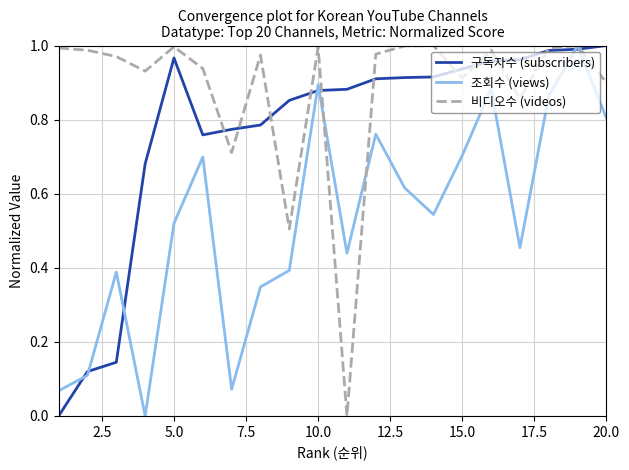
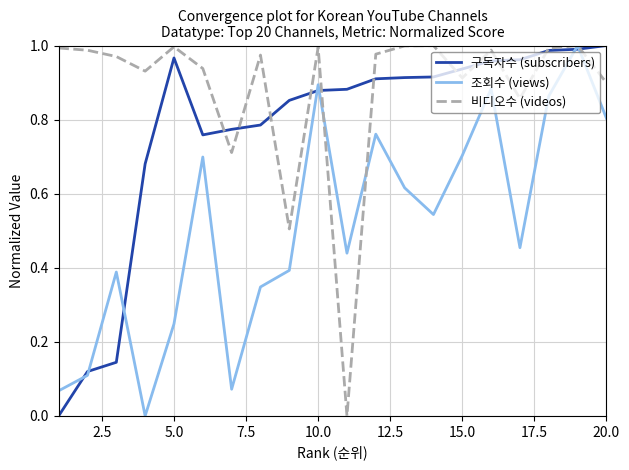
  {
    "구독자수 (subscribers)": {
      "5.0": 0.97,
      "10.0": 0.88,
      "20.0": 1.00
    },
    "조회수 (views)": {
-     "5.0": 0.52,
+     "5.0": 0.25,
      "10.0": 0.89,
      "15.0": 0.70,
      "20.0": 0.80
    },
    "비디오수 (videos)": {
      "5.0": 1.00,
      "10.0": 1.00,
      "20.0": 0.90
    }
  }
